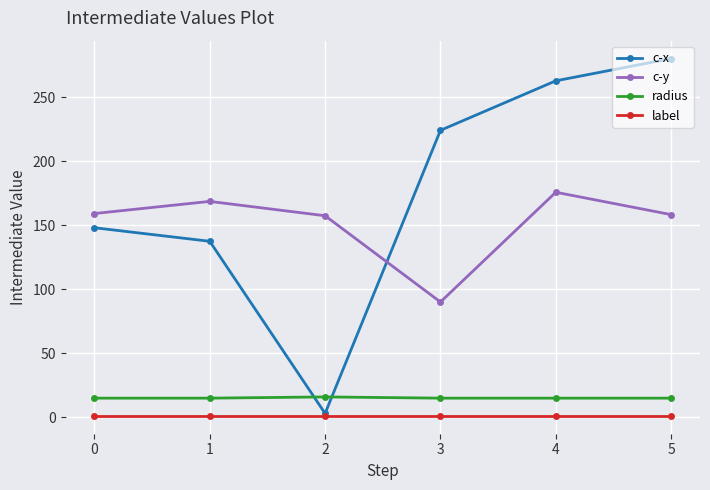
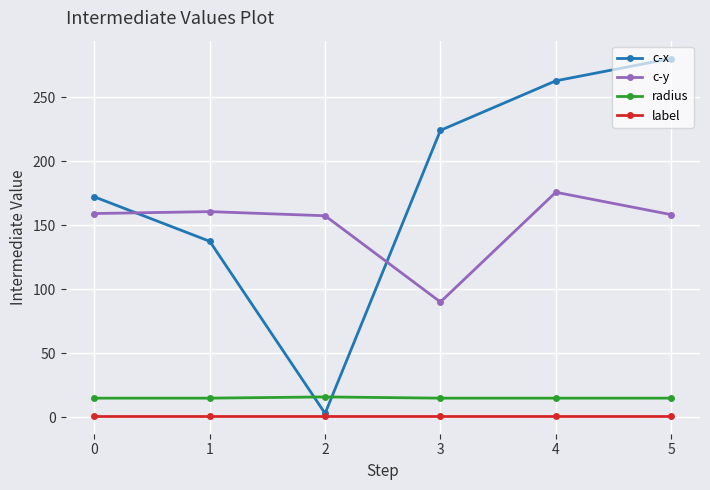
  {
    "c-x": {
-     "0": 148,
+     "0": 172,
      "1": 137,
      "3": 224,
      "4": 263
    },
    "c-y": {
      "0": 159,
-     "1": 169,
+     "1": 161,
      "2": 157,
      "3": 90,
      "4": 176,
      "5": 158
    },
    "radius": {
      "0": 15,
      "1": 15,
      "2": 16,
      "3": 15,
      "4": 15,
      "5": 15
    },
    "label": {
      "0": 1,
      "1": 1,
      "3": 1,
      "4": 1,
      "5": 1
    }
  }
